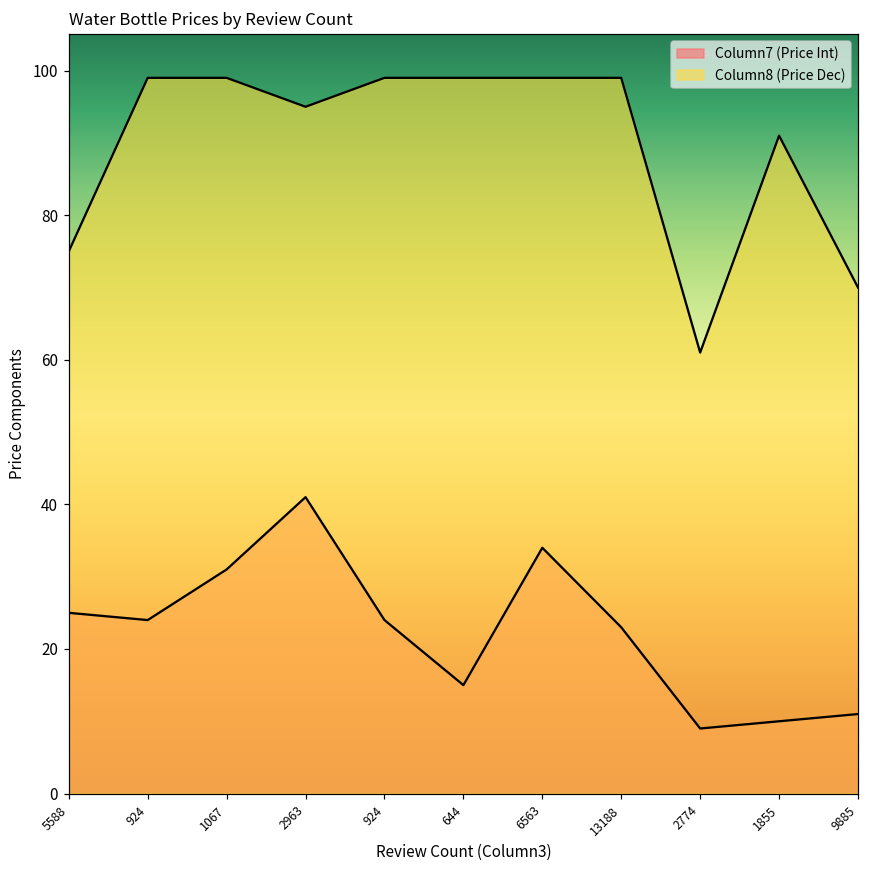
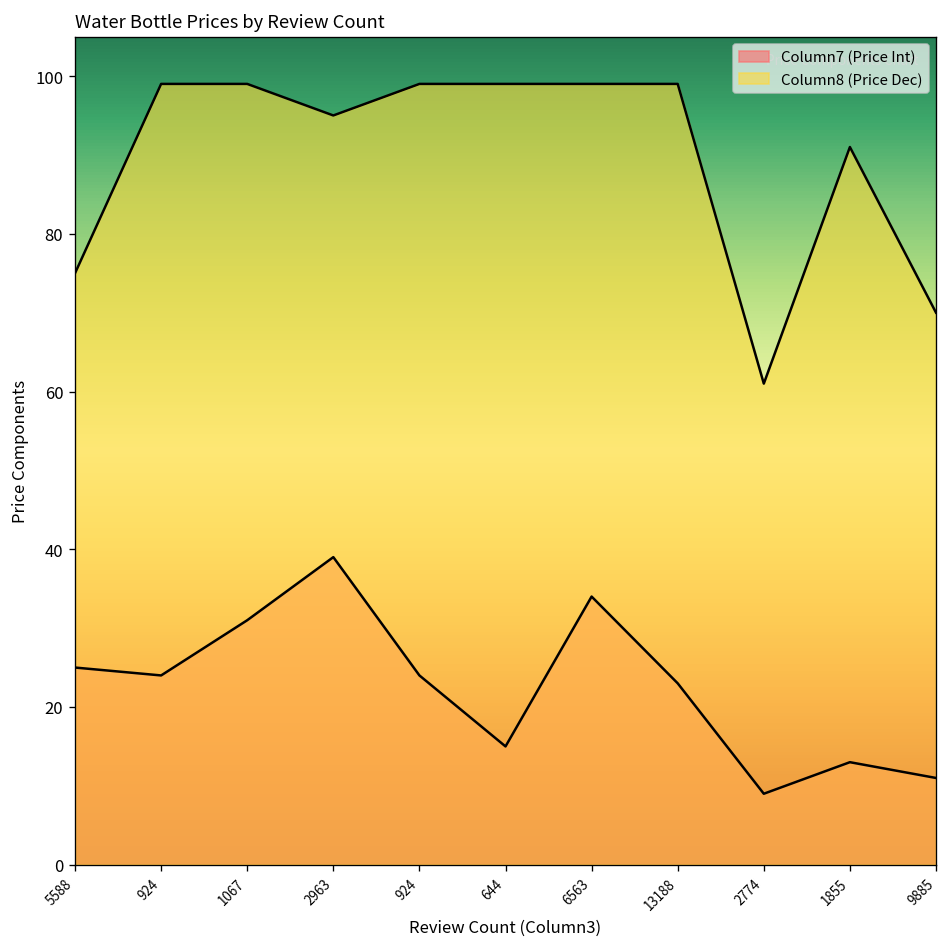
  {
    "Column7 (Price Int)": {
      "5588": 25,
      "1067": 31,
-     "2963": 41,
+     "2963": 39,
      "644": 15,
      "6563": 34,
      "13188": 23,
      "2774": 9,
-     "1855": 10,
+     "1855": 13,
      "9885": 11
    },
    "Column8 (Price Dec)": {
      "5588": 75,
      "1067": 99,
      "2963": 95,
      "644": 99,
      "6563": 99,
      "13188": 99,
      "2774": 61,
      "1855": 91,
      "9885": 70
    }
  }
